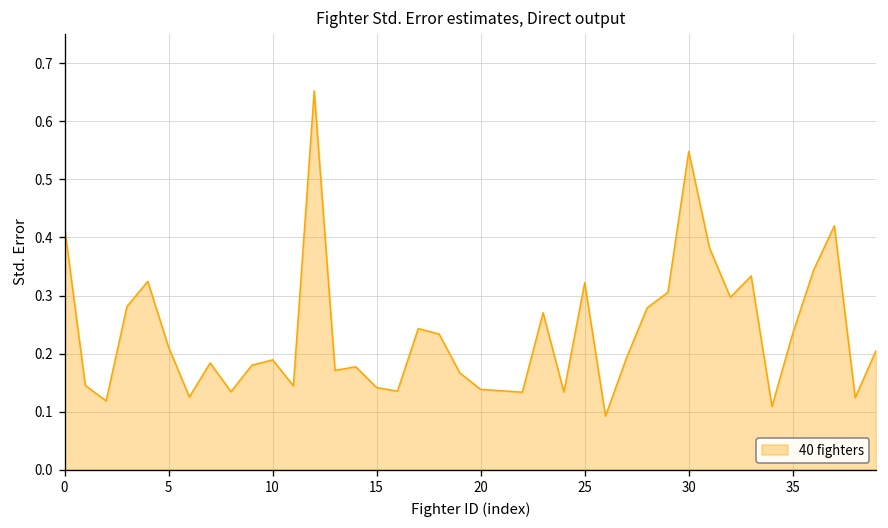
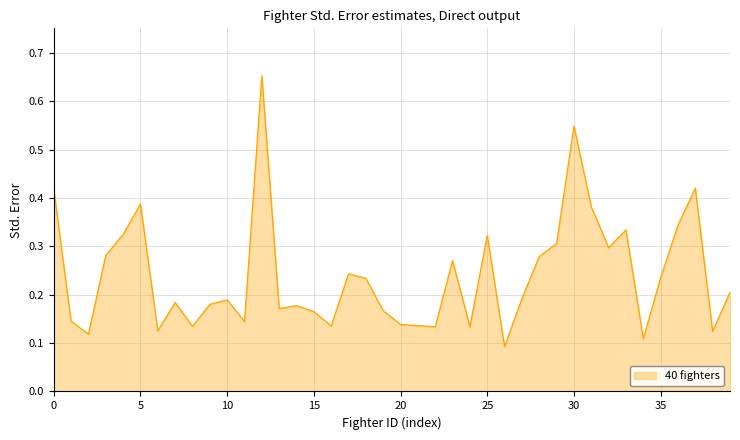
  {
    "0": 0.42,
-   "5": 0.21,
+   "5": 0.39,
    "10": 0.19,
-   "15": 0.14,
+   "15": 0.16,
    "20": 0.14,
    "25": 0.32,
    "30": 0.55,
    "35": 0.23
  }
